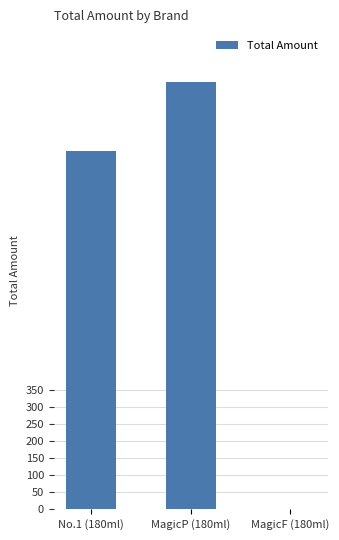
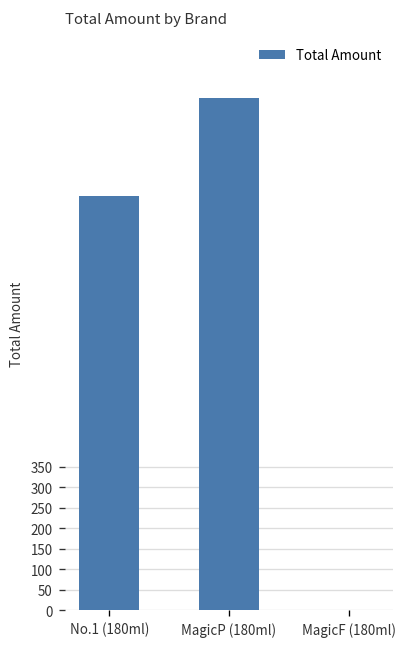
  {
-   "No.1 (180ml)": 1050,
+   "No.1 (180ml)": 1010,
    "MagicP (180ml)": 1250,
    "MagicF (180ml)": 0
  }
